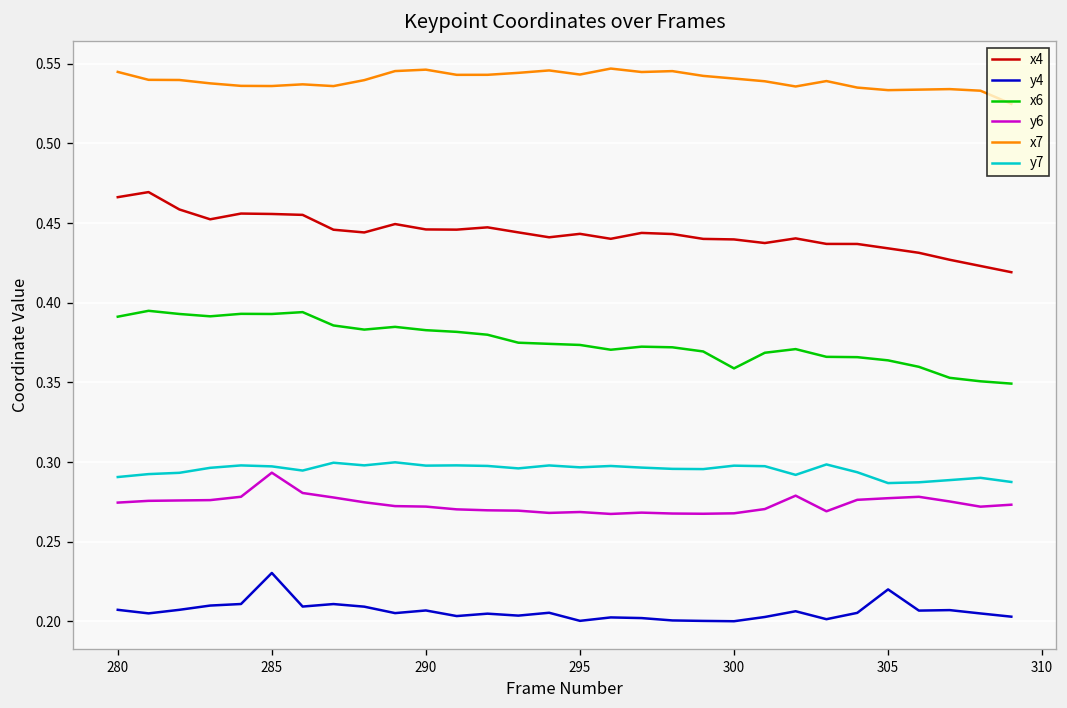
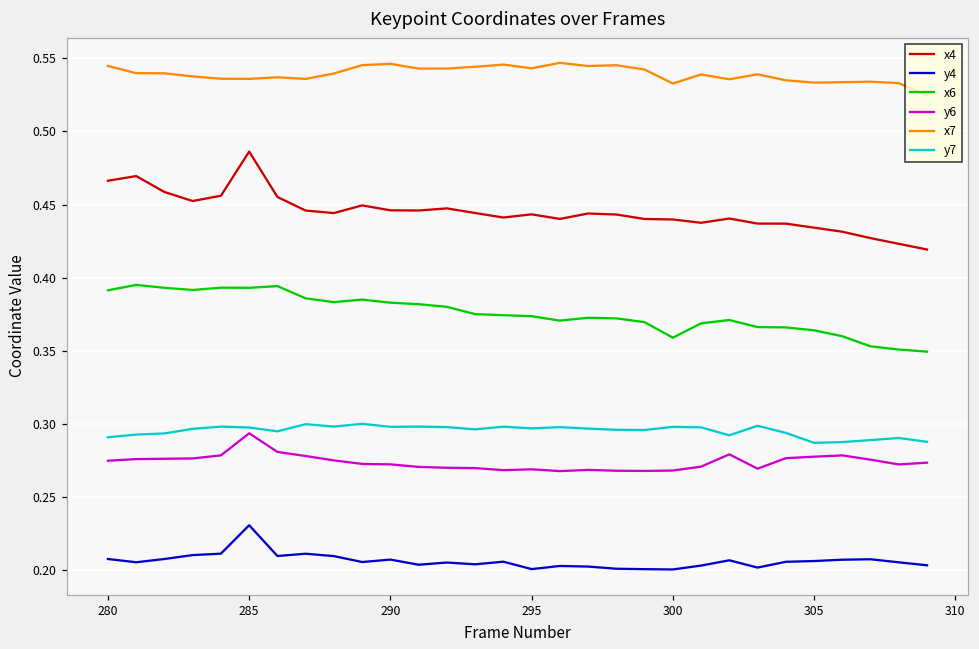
  {
    "x4": {
      "280": 0.466,
-     "285": 0.456,
+     "285": 0.486,
      "290": 0.446,
      "295": 0.443,
      "300": 0.440,
      "305": 0.434
    },
    "y4": {
      "280": 0.207,
      "285": 0.230,
      "290": 0.207,
      "295": 0.200,
      "300": 0.200,
-     "305": 0.220
+     "305": 0.206
    },
    "x6": {
      "280": 0.391,
      "285": 0.393,
      "290": 0.383,
      "295": 0.374,
      "300": 0.359,
      "305": 0.364
    },
    "y6": {
      "280": 0.275,
      "285": 0.293,
      "290": 0.272,
      "295": 0.269,
      "300": 0.268,
      "305": 0.277
    },
    "x7": {
      "280": 0.545,
      "285": 0.536,
      "290": 0.546,
      "295": 0.543,
-     "300": 0.541,
+     "300": 0.533,
      "305": 0.533
    },
    "y7": {
      "280": 0.291,
      "285": 0.297,
      "290": 0.298,
      "295": 0.297,
      "300": 0.298,
      "305": 0.287
    }
  }
